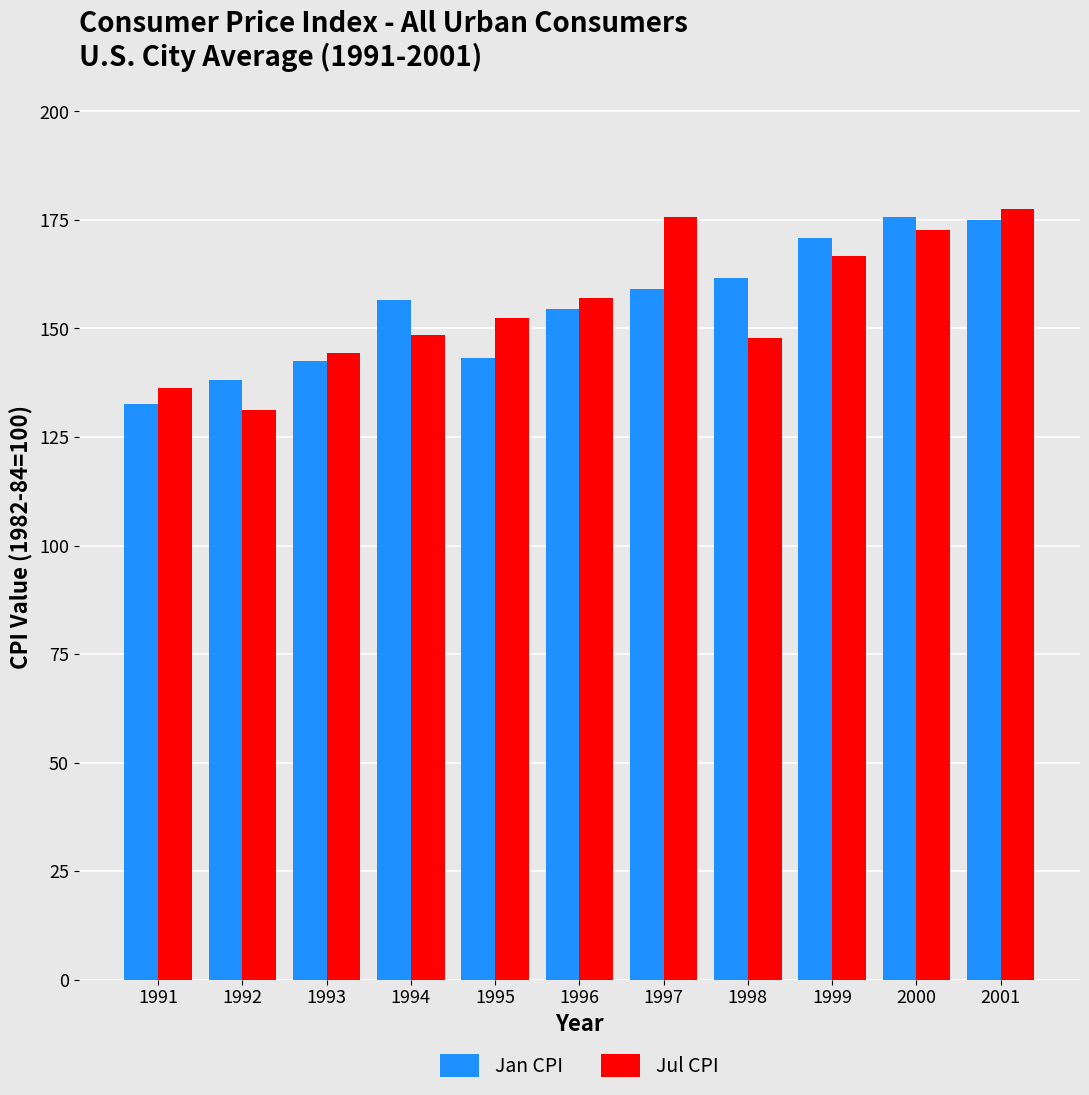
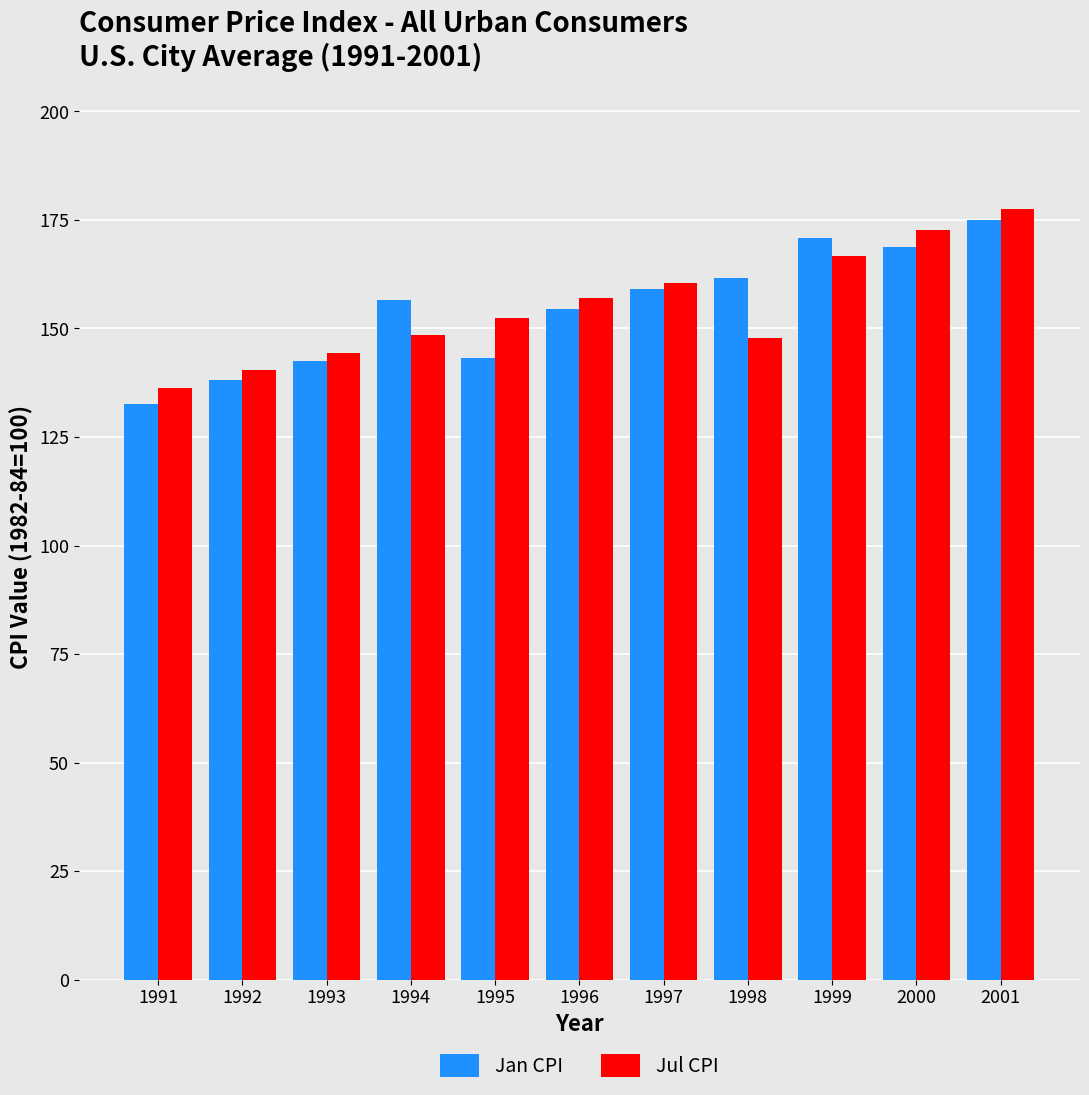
  {
    "Jan CPI": {
      "1991": 133,
      "1992": 138,
      "1993": 143,
      "1994": 157,
      "1995": 143,
      "1996": 154,
      "1997": 159,
      "1998": 162,
      "1999": 171,
-     "2000": 176,
+     "2000": 169,
      "2001": 175
    },
    "Jul CPI": {
      "1991": 136,
-     "1992": 131,
+     "1992": 141,
      "1993": 144,
      "1994": 148,
      "1995": 153,
      "1996": 157,
-     "1997": 176,
+     "1997": 161,
      "1998": 148,
      "1999": 167,
      "2000": 173,
      "2001": 178
    }
  }
